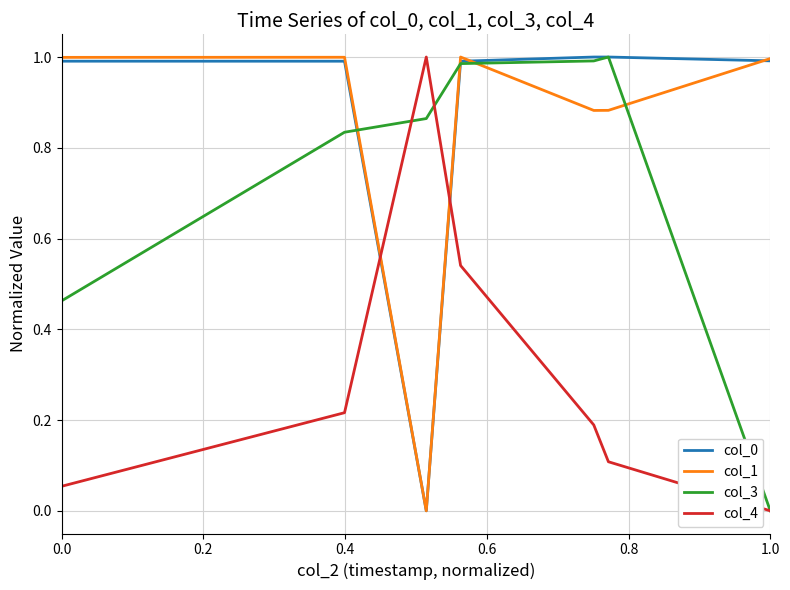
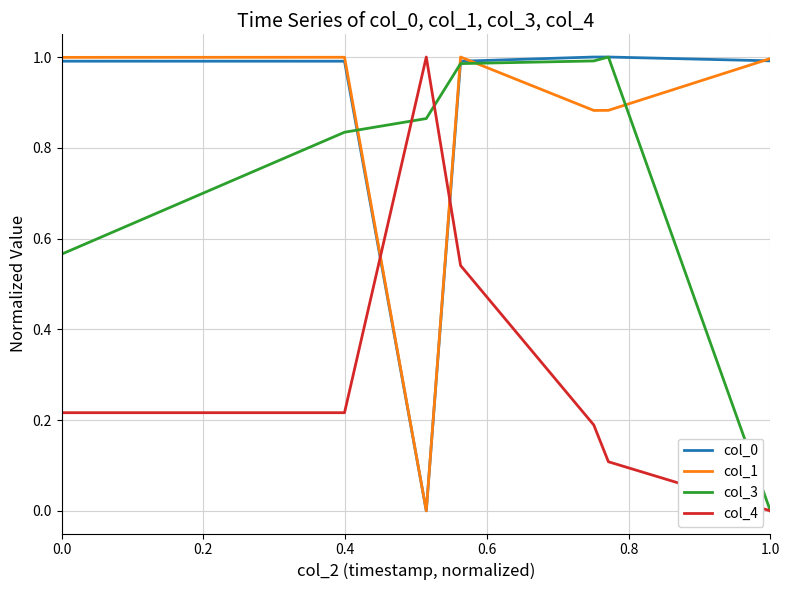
  {
    "col_0": {
      "0.0": 0.99
    },
    "col_1": {
      "0.0": 1.00
    },
    "col_3": {
-     "0.0": 0.46
+     "0.0": 0.57
    },
    "col_4": {
-     "0.0": 0.05
+     "0.0": 0.22
    }
  }
